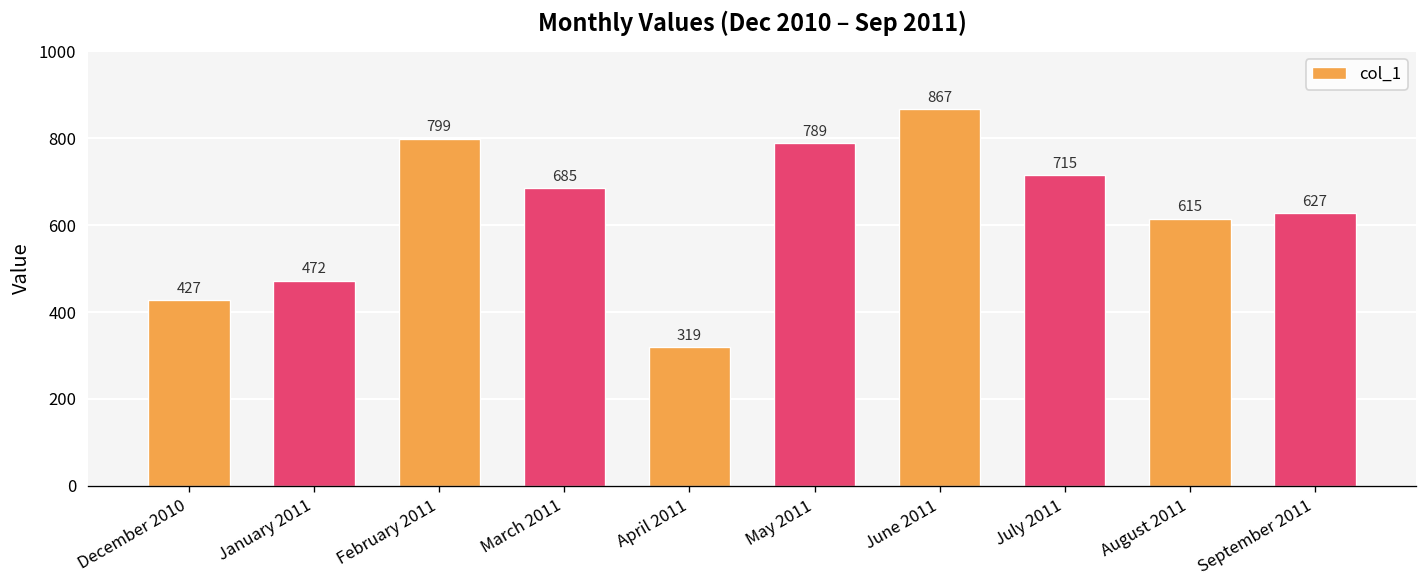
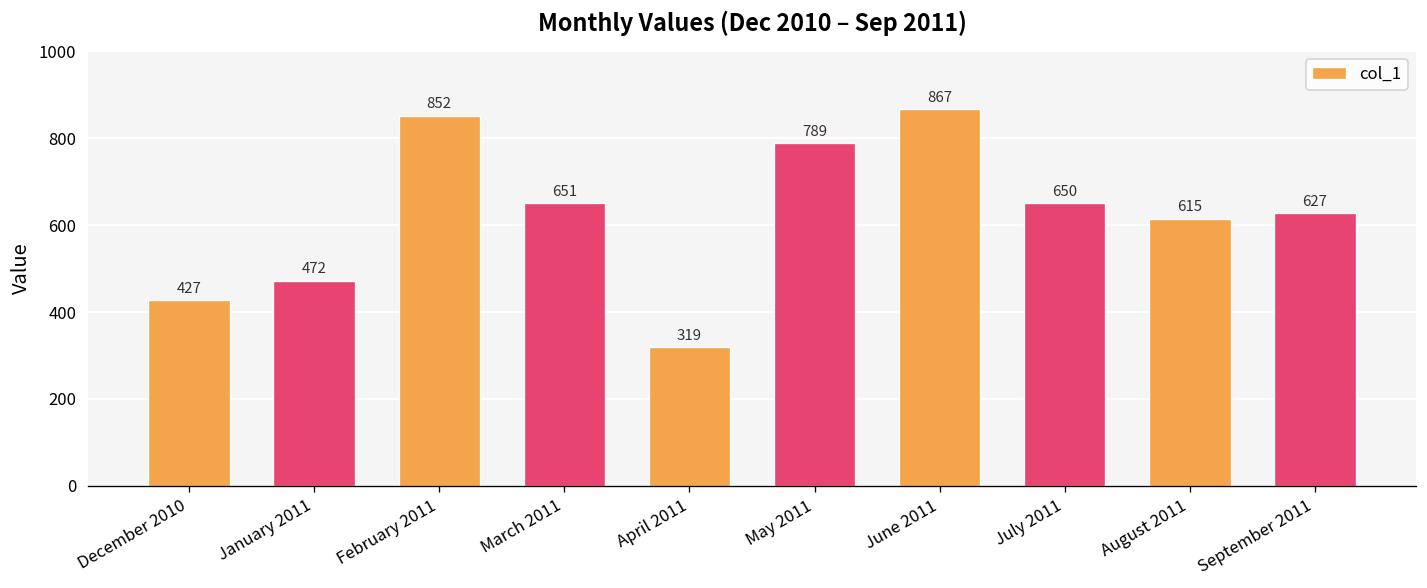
  {
    "December 2010": 427,
    "January 2011": 472,
-   "February 2011": 799,
-   "March 2011": 685,
+   "February 2011": 852,
+   "March 2011": 651,
    "April 2011": 319,
    "May 2011": 789,
    "June 2011": 867,
-   "July 2011": 715,
+   "July 2011": 650,
    "August 2011": 615,
    "September 2011": 627
  }
